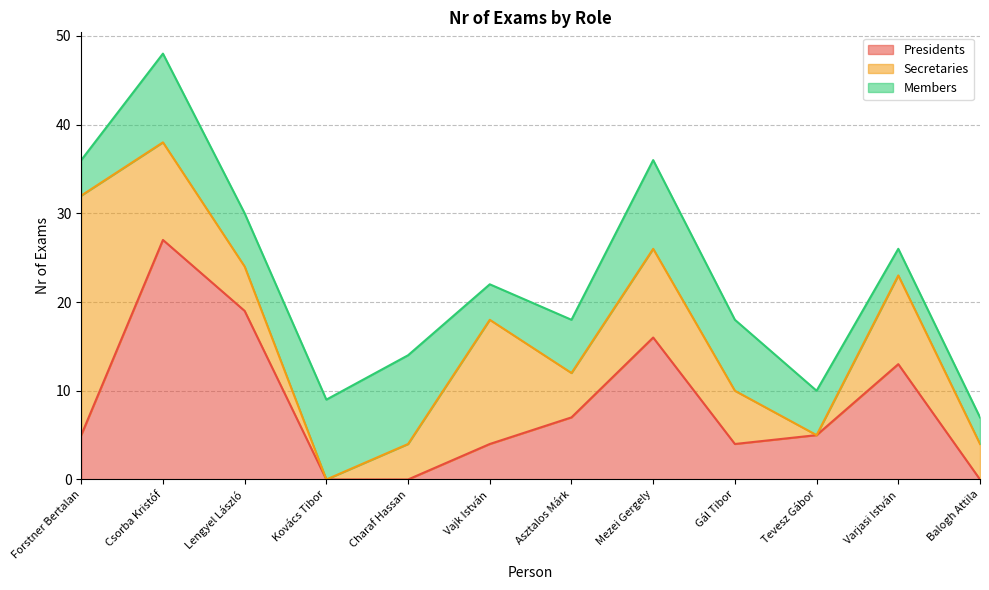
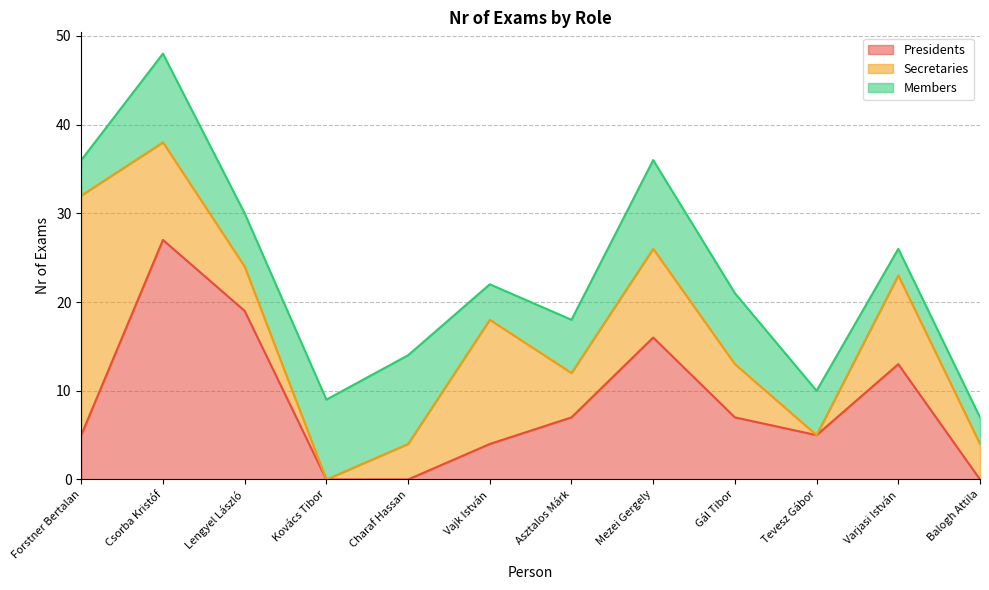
  {
    "Presidents": {
      "Forstner Bertalan": 5,
      "Csorba Kristóf": 27,
      "Lengyel László": 19,
      "Charaf Hassan": 0,
      "Vajk István": 4,
      "Asztalos Márk": 7,
      "Mezei Gergely": 16,
-     "Gál Tibor": 4,
+     "Gál Tibor": 7,
      "Varjasi István": 13,
      "Balogh Attila": 0
    },
    "Secretaries": {
      "Forstner Bertalan": 27,
      "Csorba Kristóf": 11,
      "Lengyel László": 5,
      "Charaf Hassan": 4,
      "Vajk István": 14,
      "Asztalos Márk": 5,
      "Mezei Gergely": 10,
      "Gál Tibor": 6,
      "Varjasi István": 10,
      "Balogh Attila": 4
    },
    "Members": {
      "Forstner Bertalan": 4,
      "Csorba Kristóf": 10,
      "Lengyel László": 6,
      "Kovács Tibor": 9,
      "Charaf Hassan": 10,
      "Vajk István": 4,
      "Asztalos Márk": 6,
      "Mezei Gergely": 10,
      "Gál Tibor": 8,
      "Tevesz Gábor": 5,
      "Varjasi István": 3,
      "Balogh Attila": 3
    }
  }
